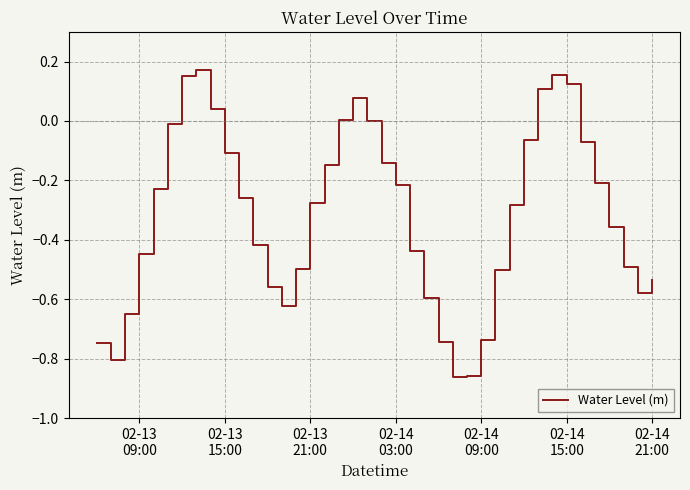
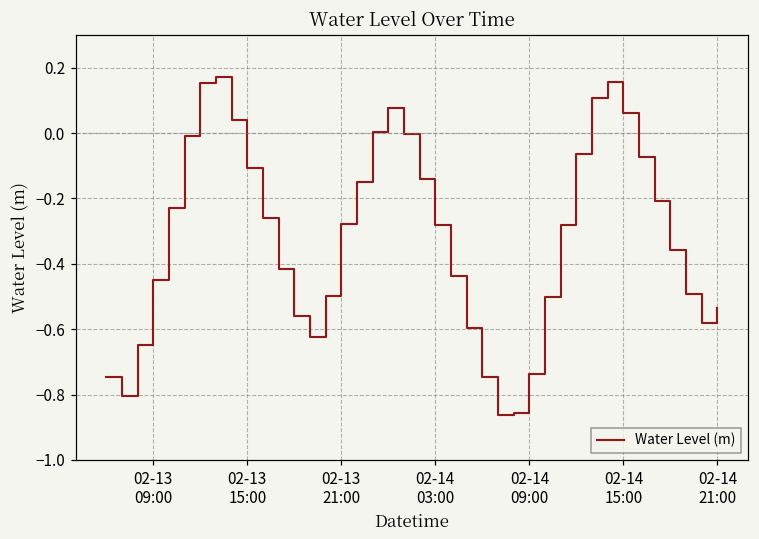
  {
    "02-13 09:00": -0.45,
    "02-13 15:00": -0.11,
    "02-13 21:00": -0.28,
-   "02-14 03:00": -0.21,
+   "02-14 03:00": -0.28,
    "02-14 09:00": -0.74,
-   "02-14 15:00": 0.12,
+   "02-14 15:00": 0.06,
    "02-14 21:00": -0.54
  }
